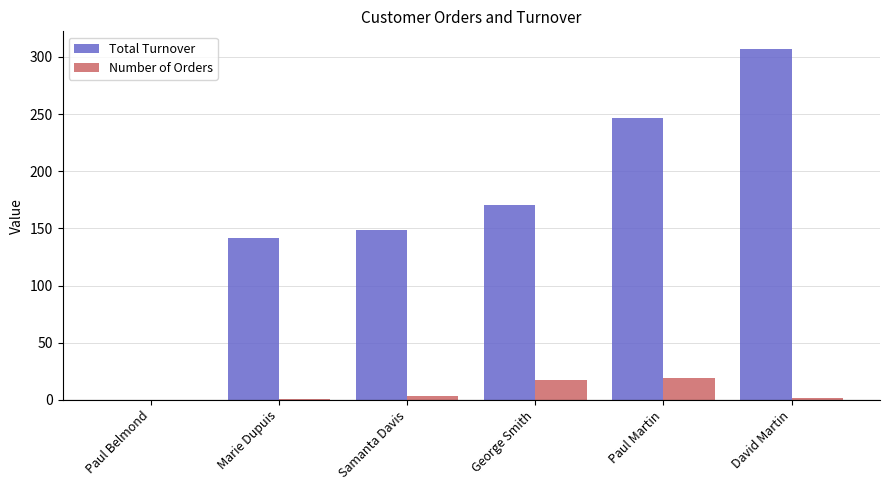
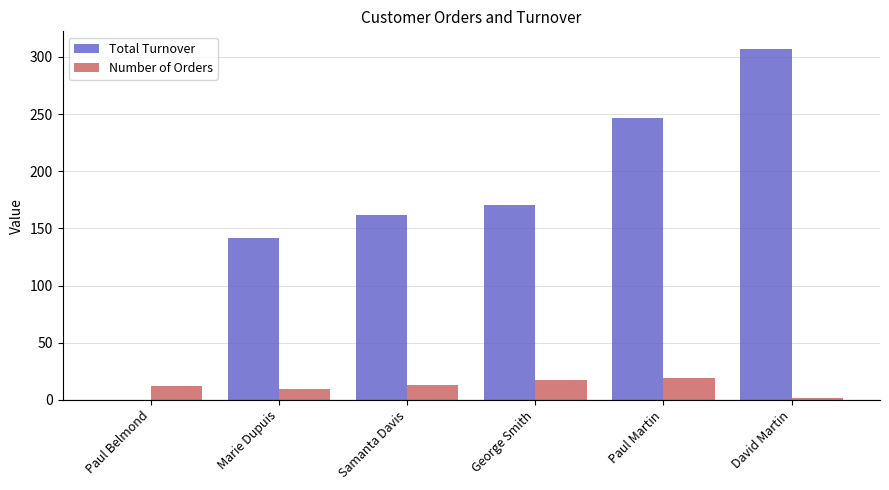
  {
    "Total Turnover": {
      "Paul Belmond": 0,
      "Marie Dupuis": 142,
-     "Samanta Davis": 148,
+     "Samanta Davis": 162,
      "George Smith": 171,
      "Paul Martin": 246,
      "David Martin": 307
    },
    "Number of Orders": {
-     "Paul Belmond": 0,
-     "Marie Dupuis": 1,
-     "Samanta Davis": 3,
+     "Paul Belmond": 12,
+     "Marie Dupuis": 10,
+     "Samanta Davis": 13,
      "George Smith": 17,
      "Paul Martin": 19
    }
  }
